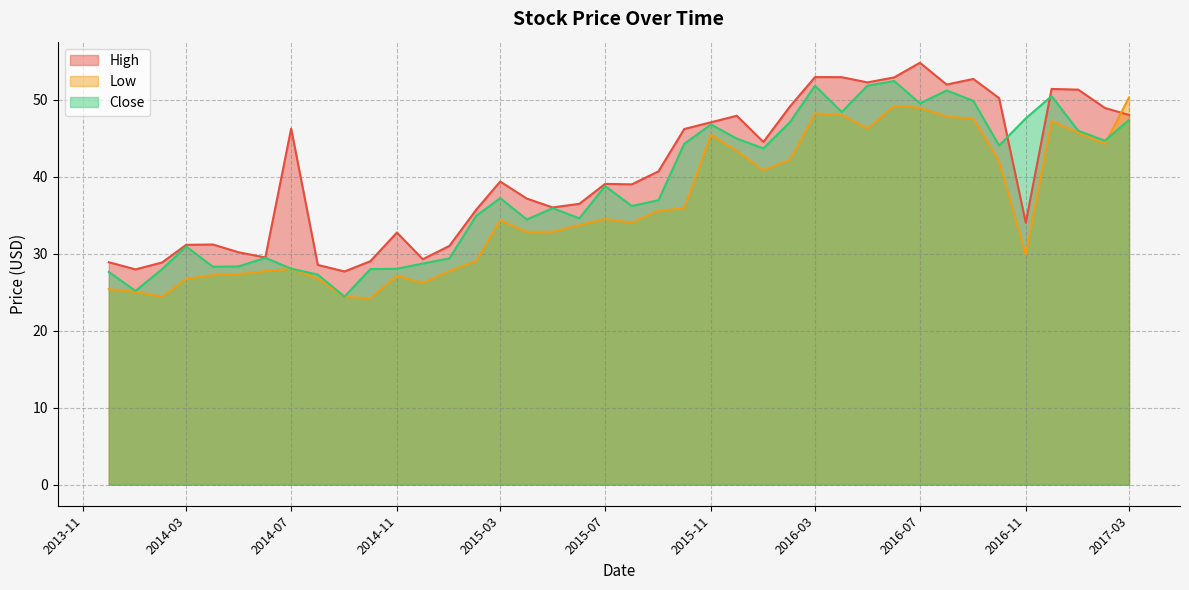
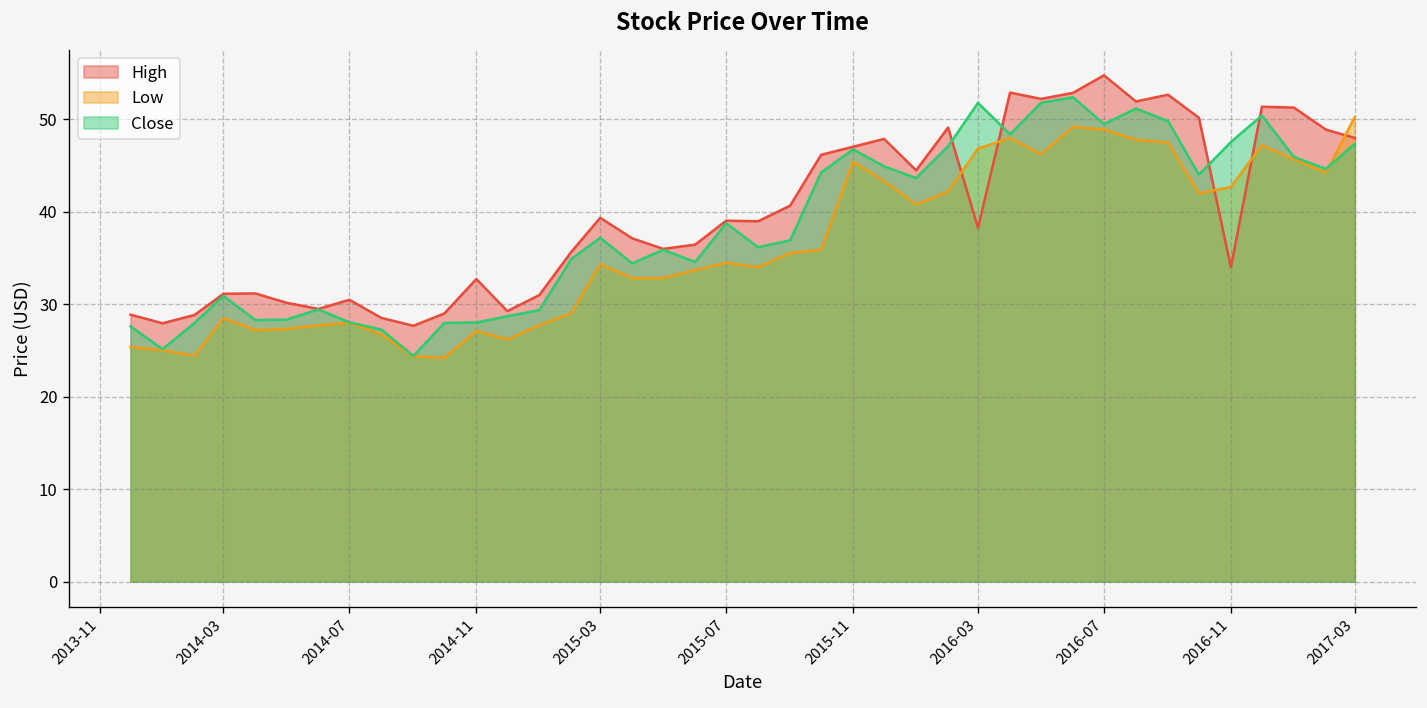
  {
    "High": {
-     "2014-07": 46,
+     "2014-07": 30,
      "2014-11": 33,
      "2015-03": 39,
-     "2016-03": 53,
+     "2016-03": 38,
      "2016-07": 55,
      "2016-11": 34,
      "2017-03": 48
    },
    "Low": {
-     "2014-03": 27,
+     "2014-03": 29,
      "2014-11": 27,
      "2015-03": 34,
      "2015-07": 34,
      "2015-11": 45,
-     "2016-03": 48,
+     "2016-03": 47,
      "2016-07": 49,
-     "2016-11": 30,
+     "2016-11": 43,
      "2017-03": 50
    },
    "Close": {
      "2014-11": 28,
      "2015-03": 37,
      "2016-03": 52,
      "2016-07": 50,
      "2016-11": 48,
      "2017-03": 47
    }
  }
